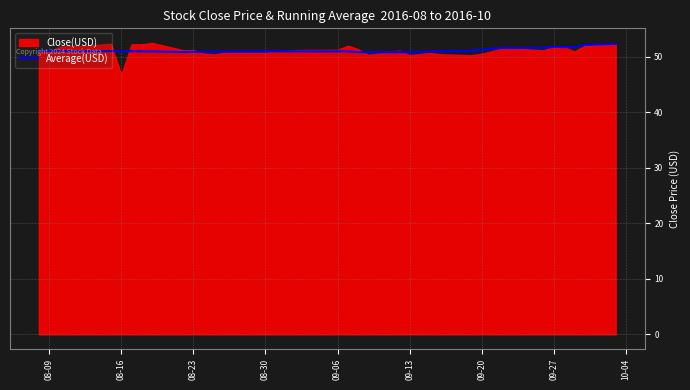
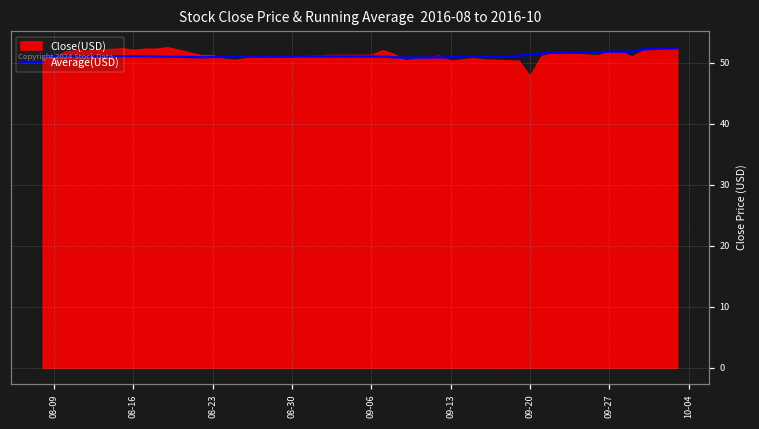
  {
    "Close(USD)": {
-     "08-16": 47,
+     "08-16": 52,
      "09-13": 50,
-     "09-20": 51
+     "09-20": 48
    },
    "Average(USD)": {
      "08-16": 51,
      "09-13": 51,
      "09-20": 51
    }
  }
